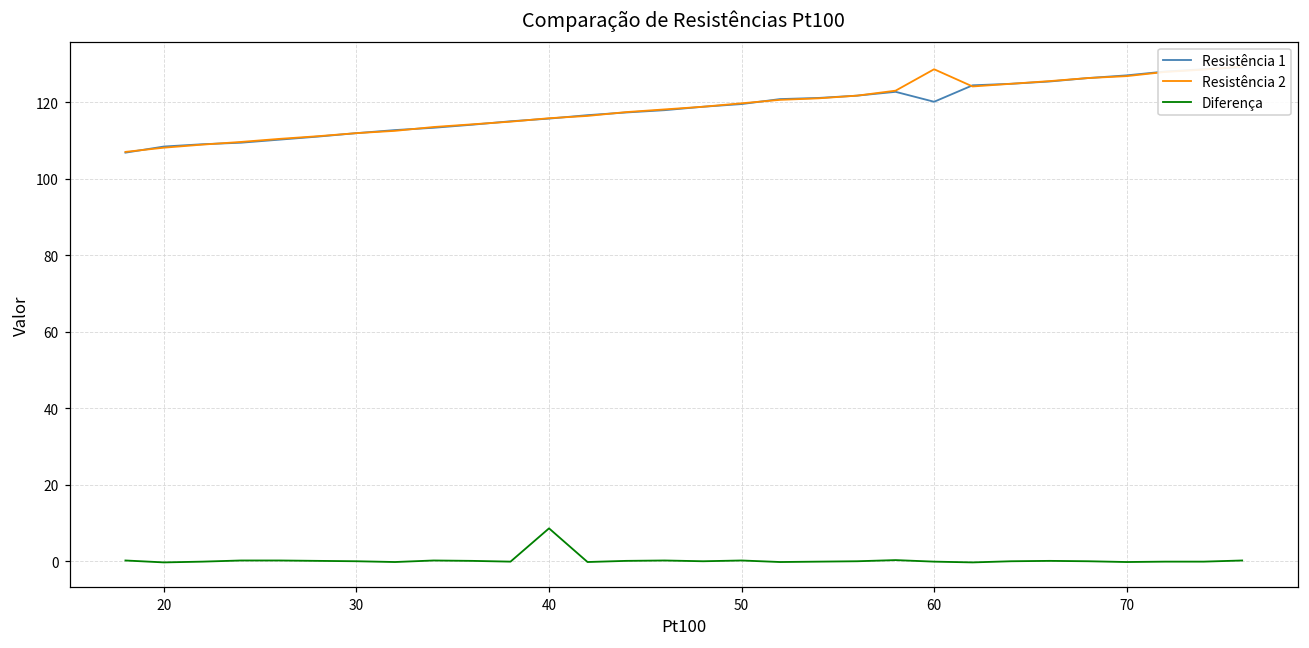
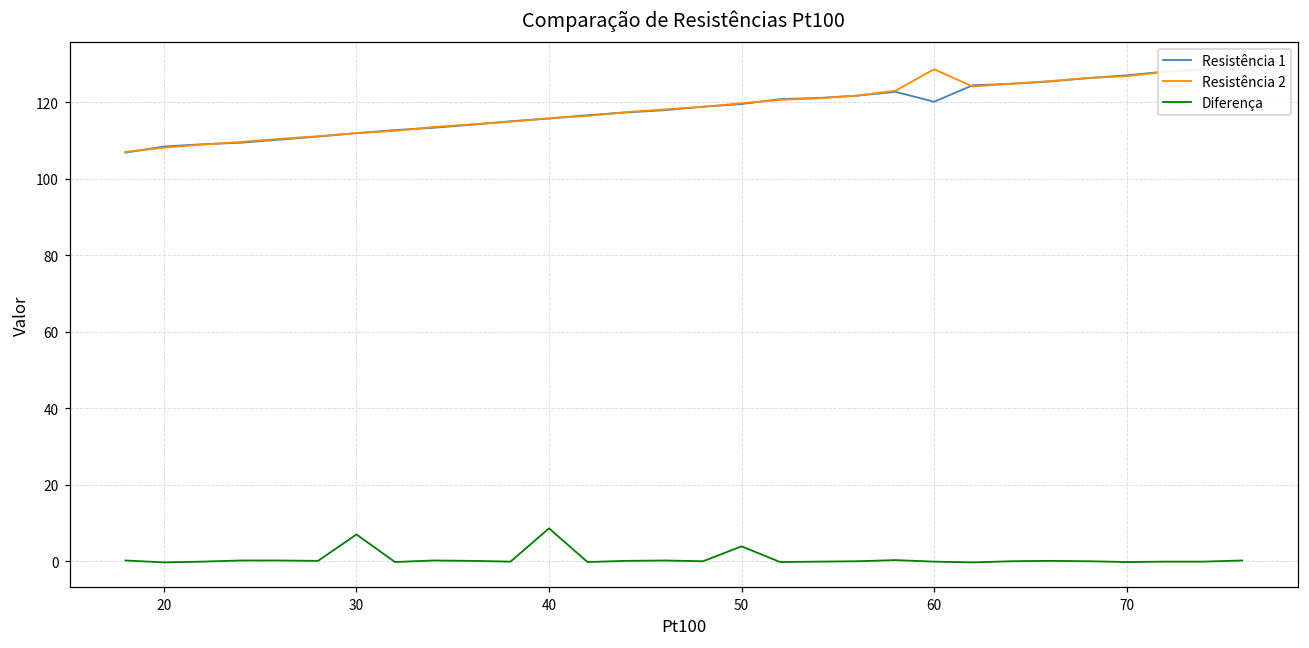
  {
    "Resistência 1": {
      "60": 120
    },
    "Resistência 2": {
      "60": 129
    },
    "Diferença": {
      "20": 0,
-     "30": 0,
+     "30": 7,
      "40": 9,
-     "50": 0,
+     "50": 4,
      "60": 0,
      "70": 0
    }
  }
